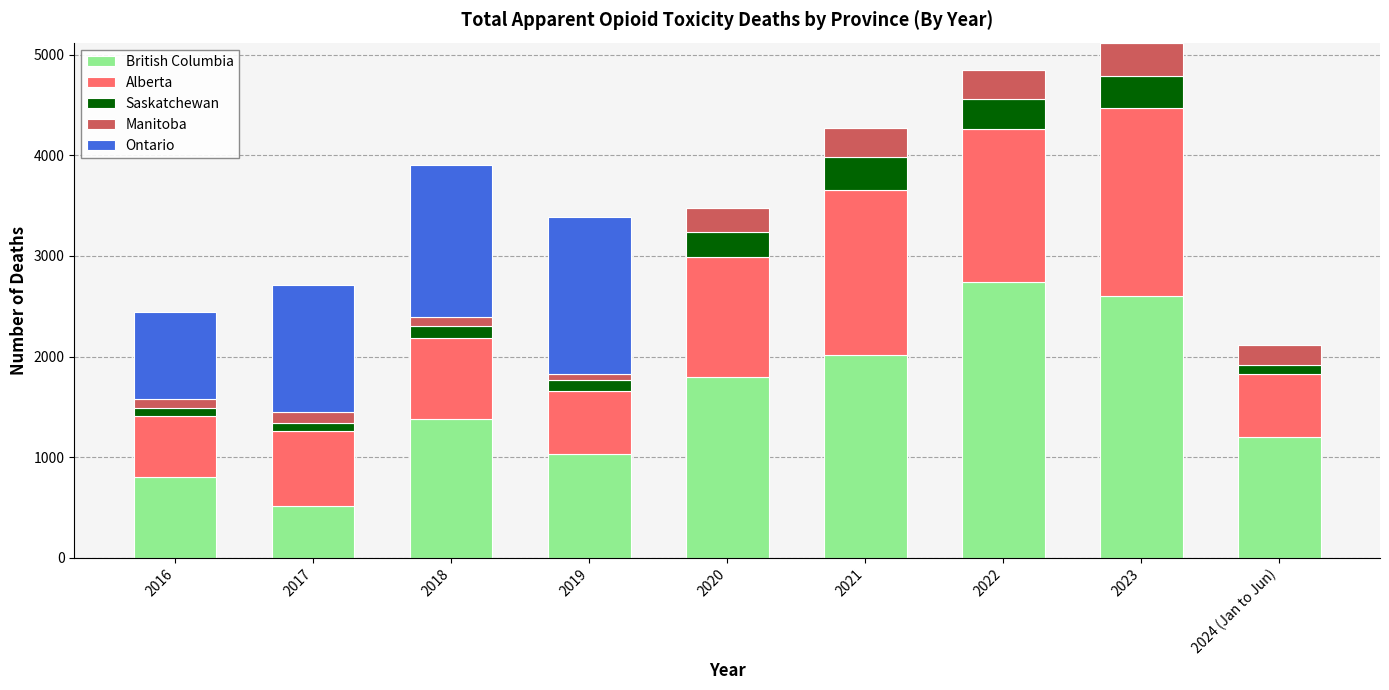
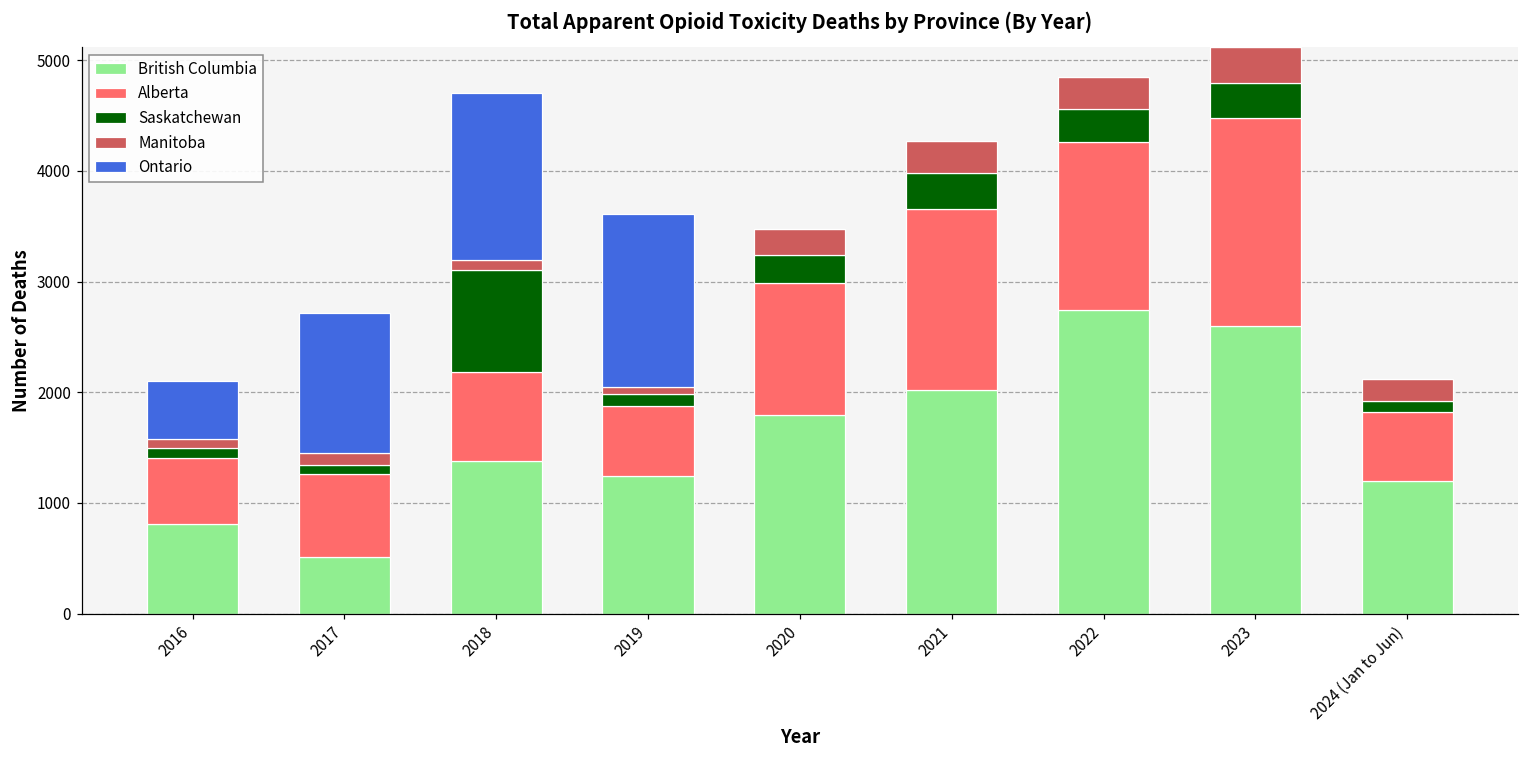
  {
    "British Columbia": {
      "2016": 810,
      "2017": 520,
      "2018": 1380,
-     "2019": 1030,
+     "2019": 1250,
      "2020": 1800,
      "2021": 2020,
      "2022": 2740,
      "2023": 2600,
      "2024 (Jan to Jun)": 1200
    },
    "Saskatchewan": {
      "2016": 80,
      "2017": 90,
-     "2018": 120,
+     "2018": 920,
      "2019": 120,
      "2020": 250,
      "2021": 330,
      "2022": 290,
      "2023": 320,
      "2024 (Jan to Jun)": 100
    },
    "Ontario": {
-     "2016": 870,
+     "2016": 520,
      "2017": 1270,
      "2018": 1510,
      "2019": 1560,
      "2020": 0,
      "2021": 0,
      "2022": 0,
      "2023": 0,
      "2024 (Jan to Jun)": 0
    }
  }
